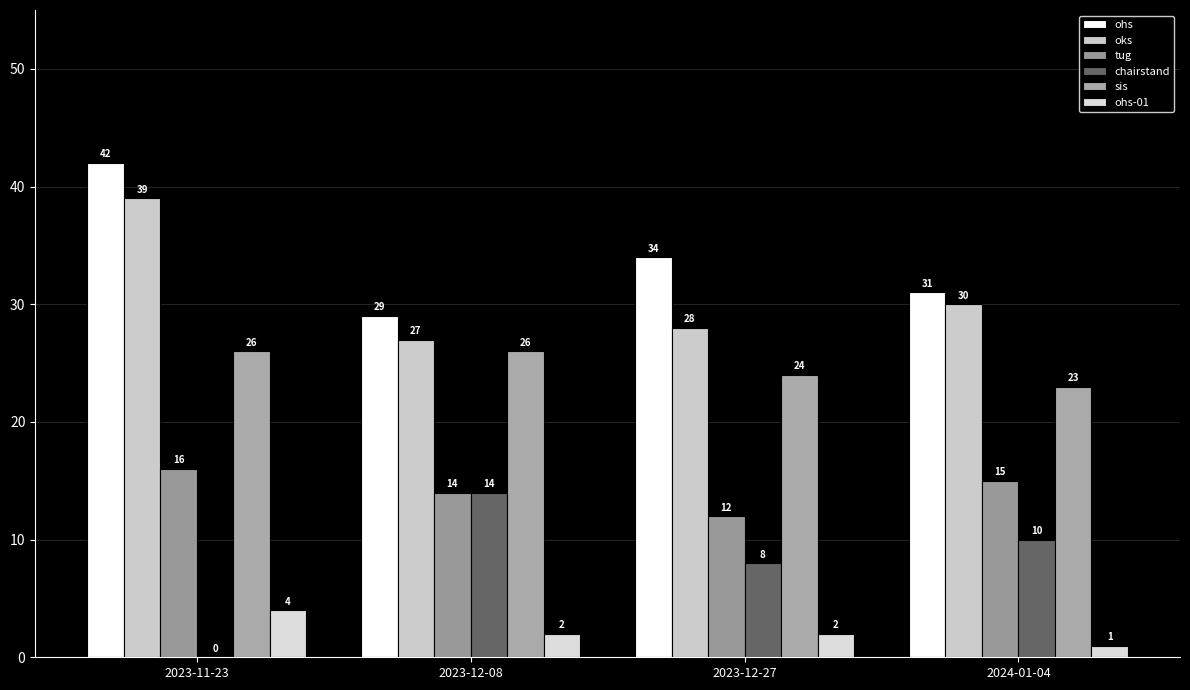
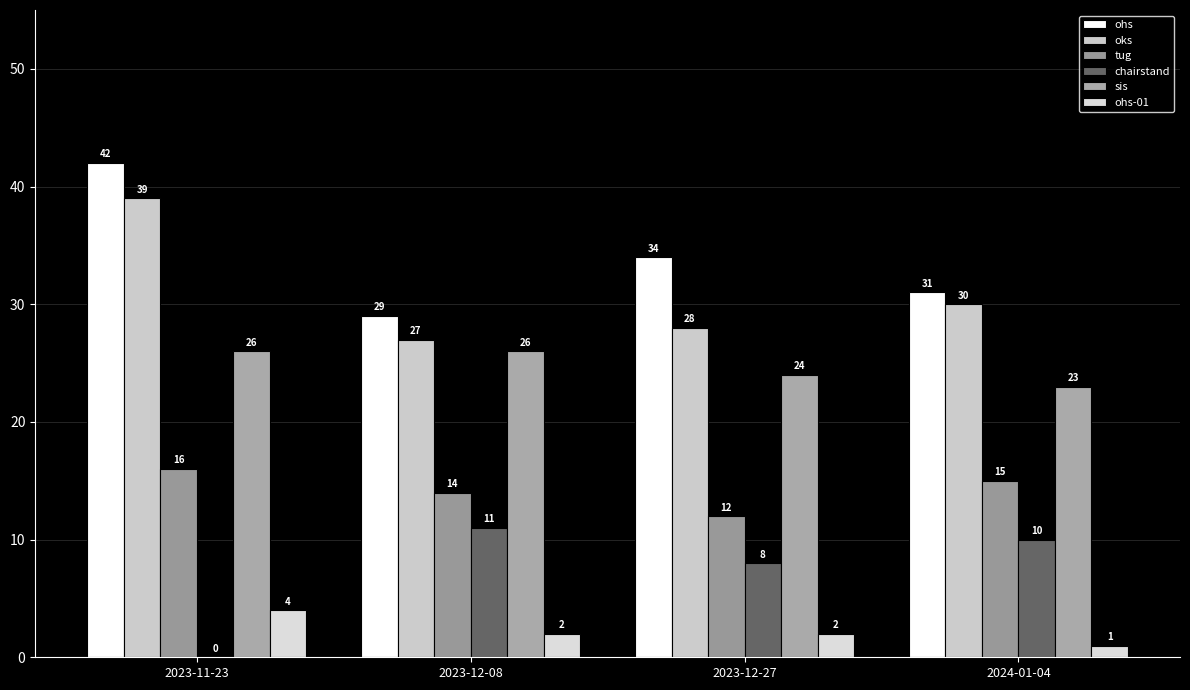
  {
    "chairstand": {
      "2023-11-23": 0,
-     "2023-12-08": 14,
+     "2023-12-08": 11,
      "2023-12-27": 8,
      "2024-01-04": 10
    }
  }
